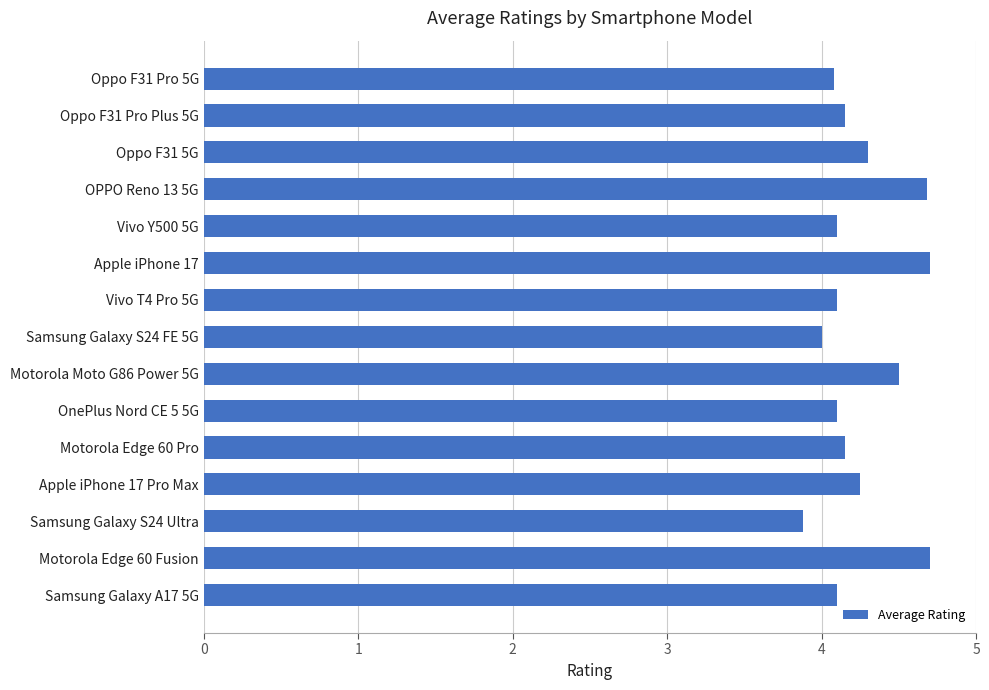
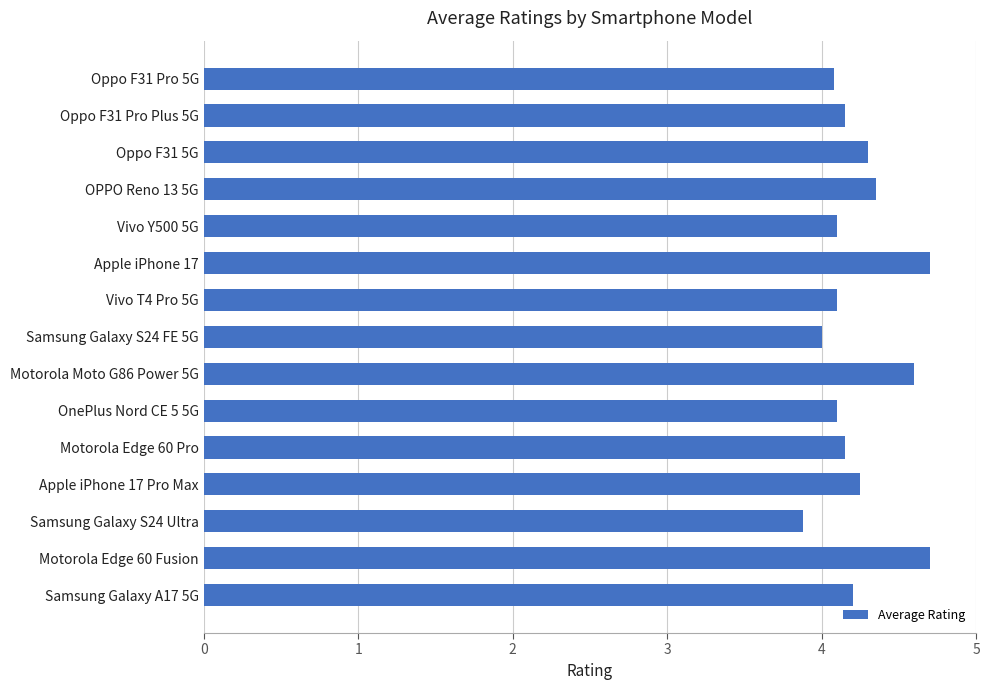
  {
    "Oppo F31 Pro 5G": 4.08,
    "Oppo F31 Pro Plus 5G": 4.15,
    "Oppo F31 5G": 4.30,
-   "OPPO Reno 13 5G": 4.68,
+   "OPPO Reno 13 5G": 4.35,
    "Vivo Y500 5G": 4.10,
    "Apple iPhone 17": 4.70,
    "Vivo T4 Pro 5G": 4.10,
    "Samsung Galaxy S24 FE 5G": 4.00,
-   "Motorola Moto G86 Power 5G": 4.5,
+   "Motorola Moto G86 Power 5G": 4.6,
    "OnePlus Nord CE 5 5G": 4.10,
    "Motorola Edge 60 Pro": 4.15,
    "Apple iPhone 17 Pro Max": 4.25,
    "Samsung Galaxy S24 Ultra": 3.88,
    "Motorola Edge 60 Fusion": 4.70,
-   "Samsung Galaxy A17 5G": 4.1
+   "Samsung Galaxy A17 5G": 4.2
  }
